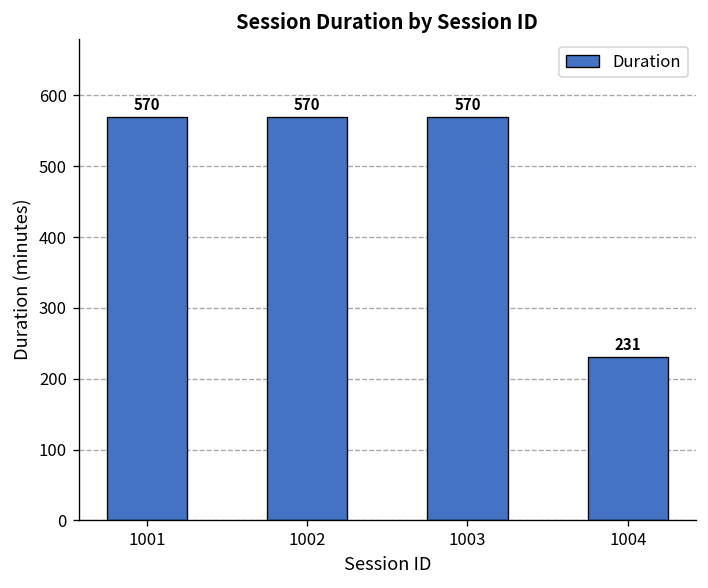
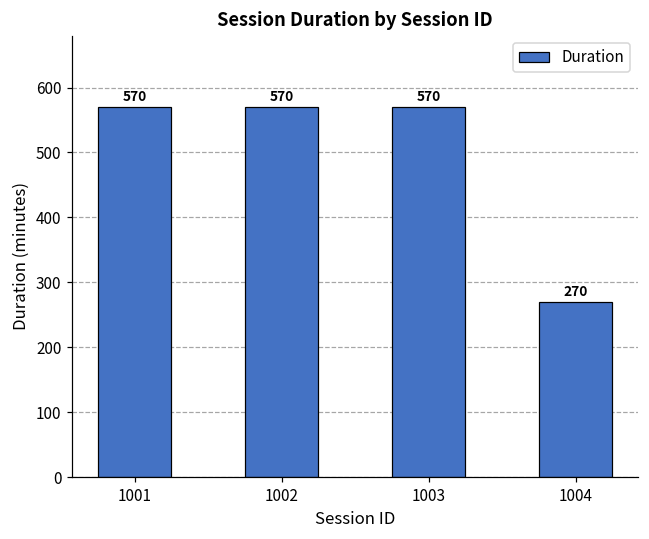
  {
    "1001": 570,
    "1002": 570,
    "1003": 570,
-   "1004": 231
+   "1004": 270
  }
